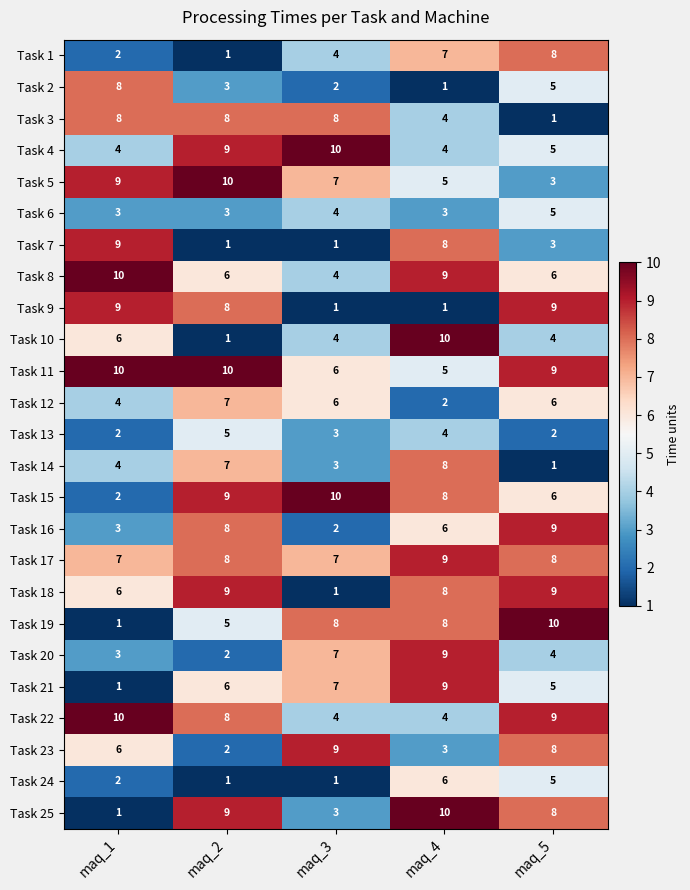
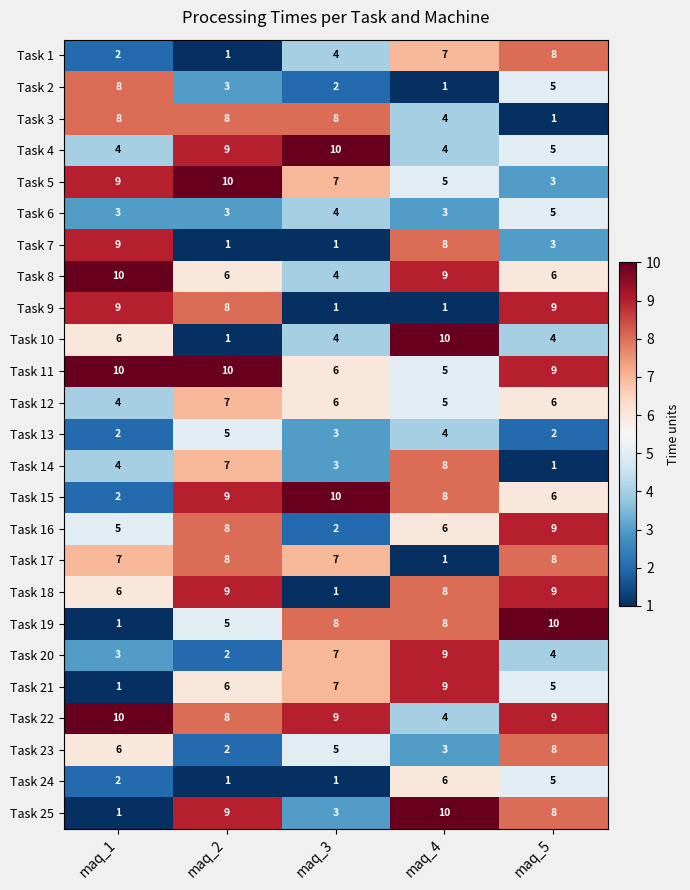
  {
    "Task 1": {
      "maq_1": 2,
      "maq_2": 1,
      "maq_3": 4,
      "maq_4": 7,
      "maq_5": 8
    },
    "Task 2": {
      "maq_1": 8,
      "maq_2": 3,
      "maq_3": 2,
      "maq_4": 1,
      "maq_5": 5
    },
    "Task 3": {
      "maq_1": 8,
      "maq_2": 8,
      "maq_3": 8,
      "maq_4": 4,
      "maq_5": 1
    },
    "Task 4": {
      "maq_1": 4,
      "maq_2": 9,
      "maq_3": 10,
      "maq_4": 4,
      "maq_5": 5
    },
    "Task 5": {
      "maq_1": 9,
      "maq_2": 10,
      "maq_3": 7,
      "maq_4": 5,
      "maq_5": 3
    },
    "Task 6": {
      "maq_1": 3,
      "maq_2": 3,
      "maq_3": 4,
      "maq_4": 3,
      "maq_5": 5
    },
    "Task 7": {
      "maq_1": 9,
      "maq_2": 1,
      "maq_3": 1,
      "maq_4": 8,
      "maq_5": 3
    },
    "Task 8": {
      "maq_1": 10,
      "maq_2": 6,
      "maq_3": 4,
      "maq_4": 9,
      "maq_5": 6
    },
    "Task 9": {
      "maq_1": 9,
      "maq_2": 8,
      "maq_3": 1,
      "maq_4": 1,
      "maq_5": 9
    },
    "Task 10": {
      "maq_1": 6,
      "maq_2": 1,
      "maq_3": 4,
      "maq_4": 10,
      "maq_5": 4
    },
    "Task 11": {
      "maq_1": 10,
      "maq_2": 10,
      "maq_3": 6,
      "maq_4": 5,
      "maq_5": 9
    },
    "Task 12": {
      "maq_1": 4,
      "maq_2": 7,
      "maq_3": 6,
-     "maq_4": 2,
+     "maq_4": 5,
      "maq_5": 6
    },
    "Task 13": {
      "maq_1": 2,
      "maq_2": 5,
      "maq_3": 3,
      "maq_4": 4,
      "maq_5": 2
    },
    "Task 14": {
      "maq_1": 4,
      "maq_2": 7,
      "maq_3": 3,
      "maq_4": 8,
      "maq_5": 1
    },
    "Task 15": {
      "maq_1": 2,
      "maq_2": 9,
      "maq_3": 10,
      "maq_4": 8,
      "maq_5": 6
    },
    "Task 16": {
-     "maq_1": 3,
+     "maq_1": 5,
      "maq_2": 8,
      "maq_3": 2,
      "maq_4": 6,
      "maq_5": 9
    },
    "Task 17": {
      "maq_1": 7,
      "maq_2": 8,
      "maq_3": 7,
-     "maq_4": 9,
+     "maq_4": 1,
      "maq_5": 8
    },
    "Task 18": {
      "maq_1": 6,
      "maq_2": 9,
      "maq_3": 1,
      "maq_4": 8,
      "maq_5": 9
    },
    "Task 19": {
      "maq_1": 1,
      "maq_2": 5,
      "maq_3": 8,
      "maq_4": 8,
      "maq_5": 10
    },
    "Task 20": {
      "maq_1": 3,
      "maq_2": 2,
      "maq_3": 7,
      "maq_4": 9,
      "maq_5": 4
    },
    "Task 21": {
      "maq_1": 1,
      "maq_2": 6,
      "maq_3": 7,
      "maq_4": 9,
      "maq_5": 5
    },
    "Task 22": {
      "maq_1": 10,
      "maq_2": 8,
-     "maq_3": 4,
+     "maq_3": 9,
      "maq_4": 4,
      "maq_5": 9
    },
    "Task 23": {
      "maq_1": 6,
      "maq_2": 2,
-     "maq_3": 9,
+     "maq_3": 5,
      "maq_4": 3,
      "maq_5": 8
    },
    "Task 24": {
      "maq_1": 2,
      "maq_2": 1,
      "maq_3": 1,
      "maq_4": 6,
      "maq_5": 5
    },
    "Task 25": {
      "maq_1": 1,
      "maq_2": 9,
      "maq_3": 3,
      "maq_4": 10,
      "maq_5": 8
    }
  }
